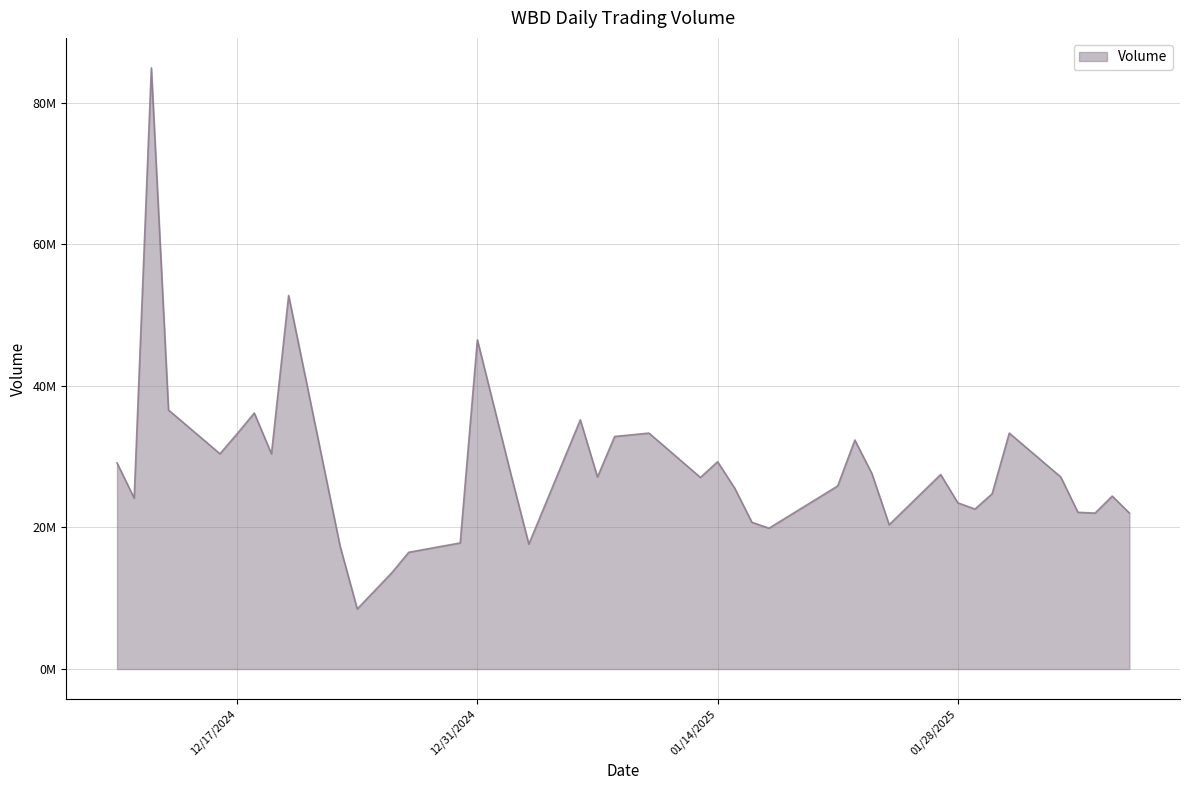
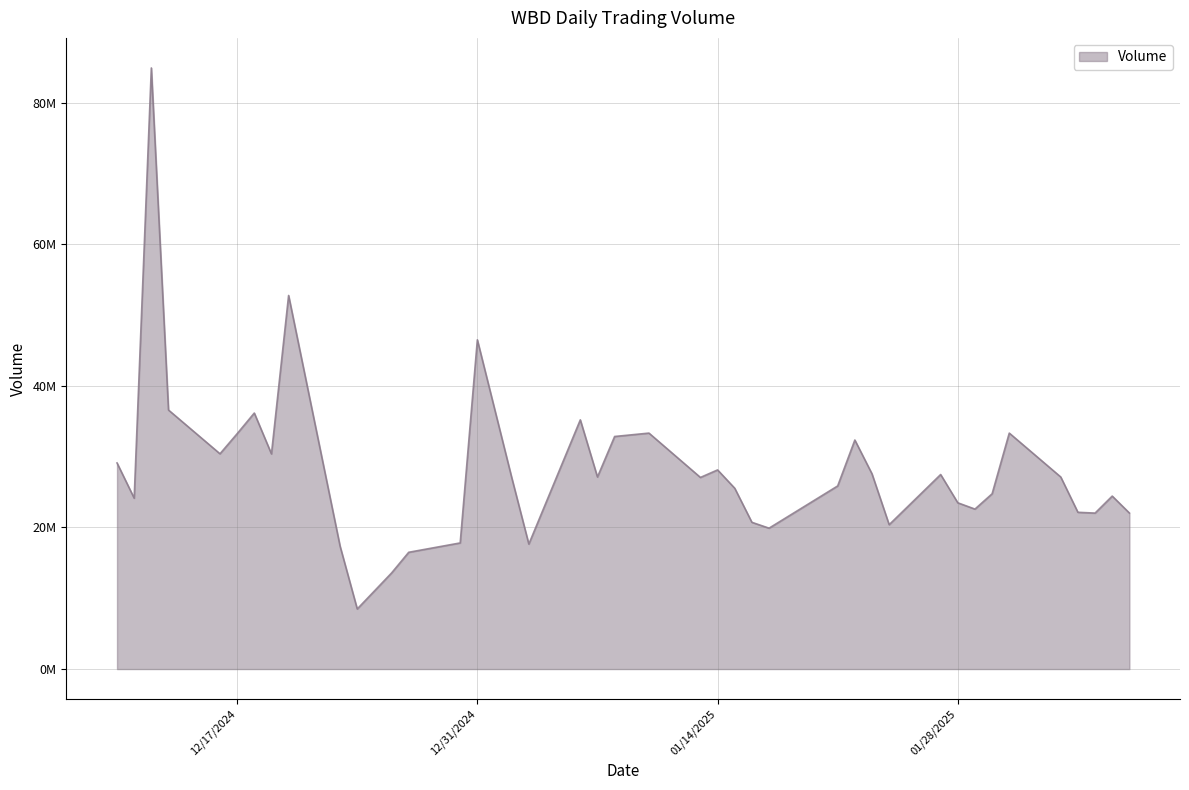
  {
    "12/17/2024": 33000000,
    "12/31/2024": 47000000,
-   "01/14/2025": 29000000,
+   "01/14/2025": 28000000,
    "01/28/2025": 23000000
  }
